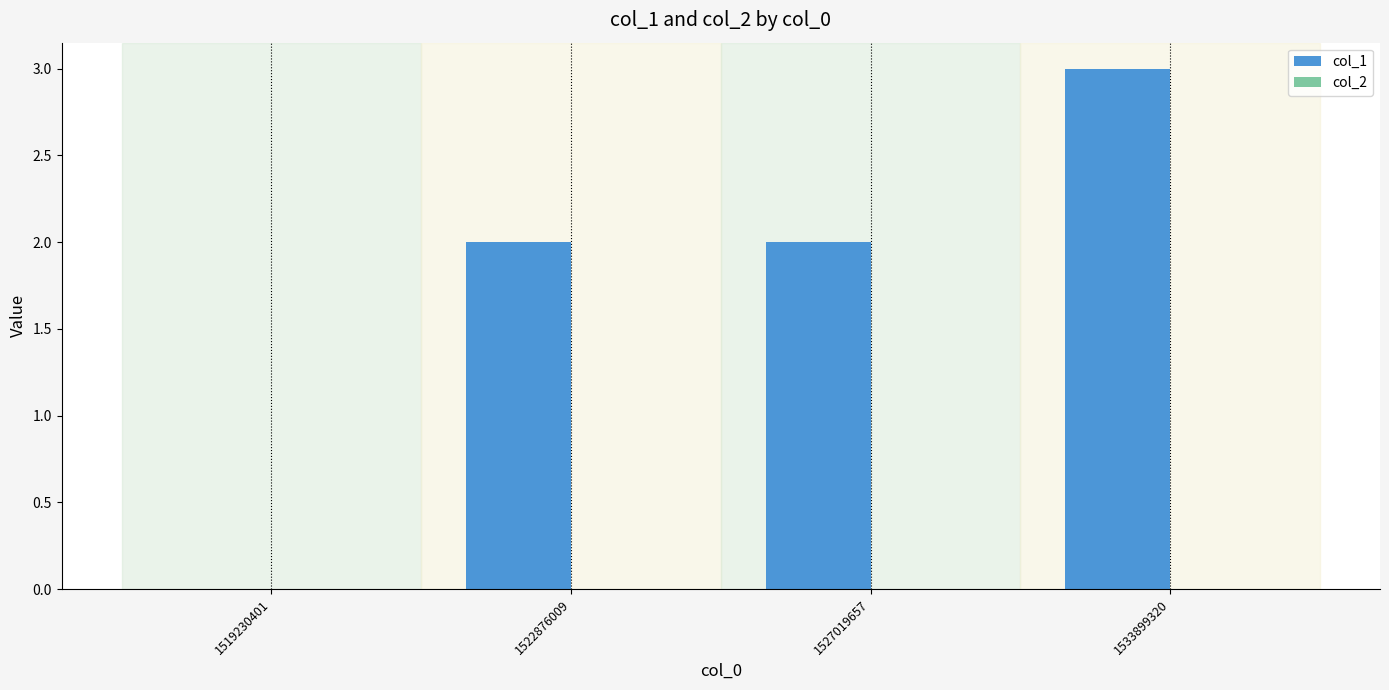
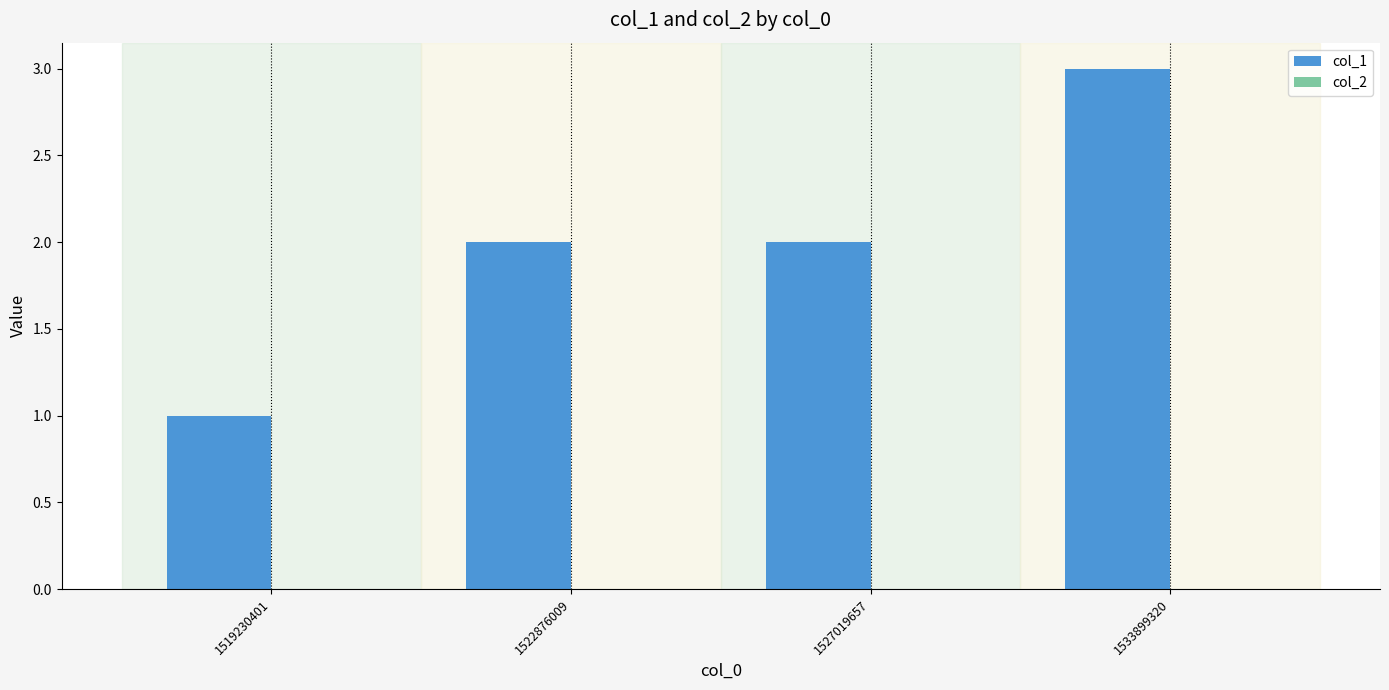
  {
    "col_1": {
-     "1519230401": 0,
+     "1519230401": 1,
      "1522876009": 2,
      "1527019657": 2,
      "1533899320": 3
    },
    "col_2": {
      "1519230401": 0,
      "1522876009": 0,
      "1527019657": 0,
      "1533899320": 0
    }
  }
